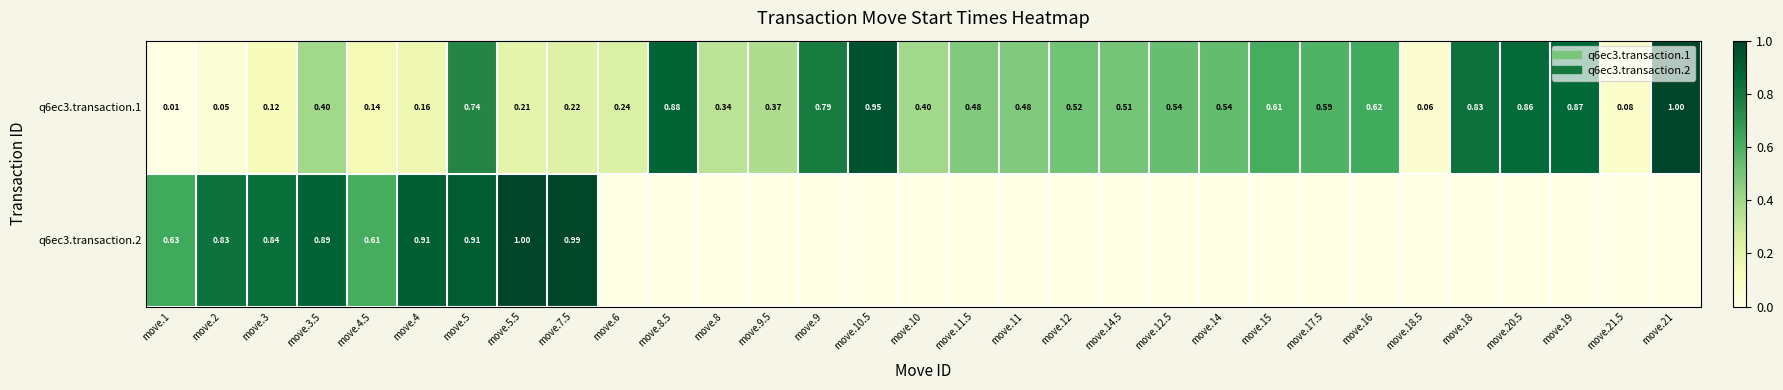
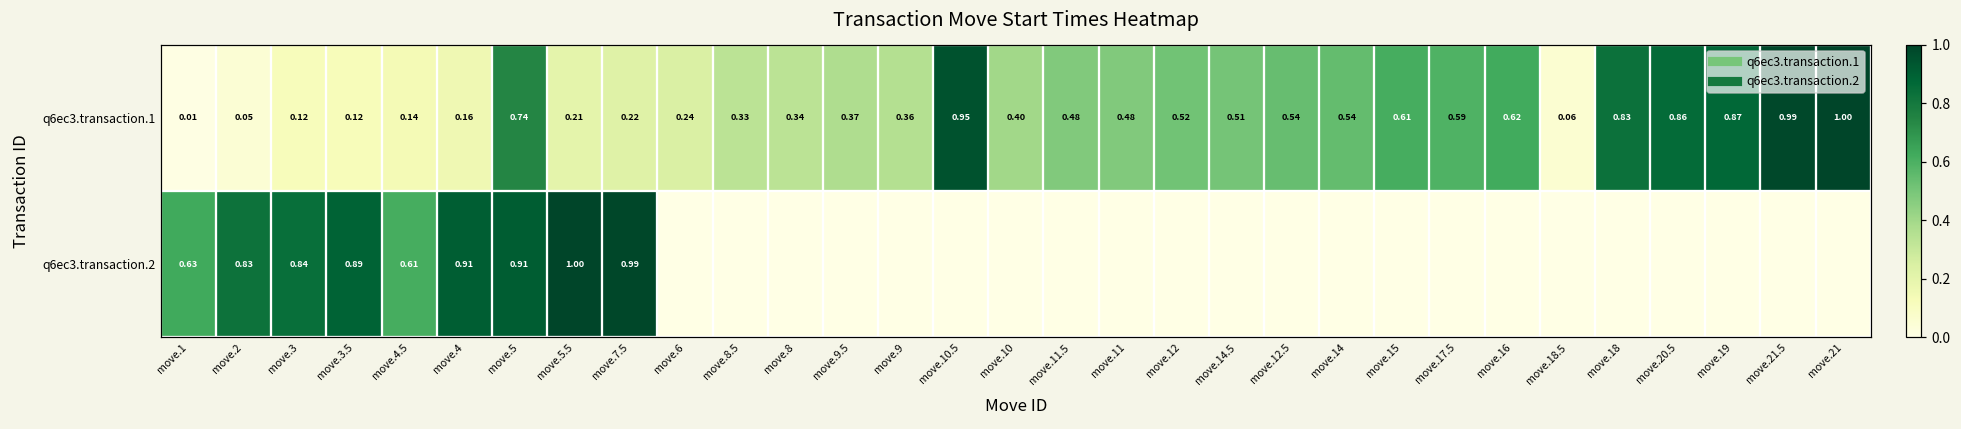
  {
    "q6ec3.transaction.1": {
      "move.1": 0.01,
      "move.2": 0.05,
      "move.3": 0.12,
-     "move.3.5": 0.40,
+     "move.3.5": 0.12,
      "move.4.5": 0.14,
      "move.4": 0.16,
      "move.5": 0.74,
      "move.5.5": 0.21,
      "move.7.5": 0.22,
      "move.6": 0.24,
-     "move.8.5": 0.88,
+     "move.8.5": 0.33,
      "move.8": 0.34,
      "move.9.5": 0.37,
-     "move.9": 0.79,
+     "move.9": 0.36,
      "move.10.5": 0.95,
      "move.10": 0.40,
      "move.11.5": 0.48,
      "move.11": 0.48,
      "move.12": 0.52,
      "move.14.5": 0.51,
      "move.12.5": 0.54,
      "move.14": 0.54,
      "move.15": 0.61,
      "move.17.5": 0.59,
      "move.16": 0.62,
      "move.18.5": 0.06,
      "move.18": 0.83,
      "move.20.5": 0.86,
      "move.19": 0.87,
-     "move.21.5": 0.08,
+     "move.21.5": 0.99,
      "move.21": 1.00
    },
    "q6ec3.transaction.2": {
      "move.1": 0.63,
      "move.2": 0.83,
      "move.3": 0.84,
      "move.3.5": 0.89,
      "move.4.5": 0.61,
      "move.4": 0.91,
      "move.5": 0.91,
      "move.5.5": 1.00,
      "move.7.5": 0.99
    }
  }
